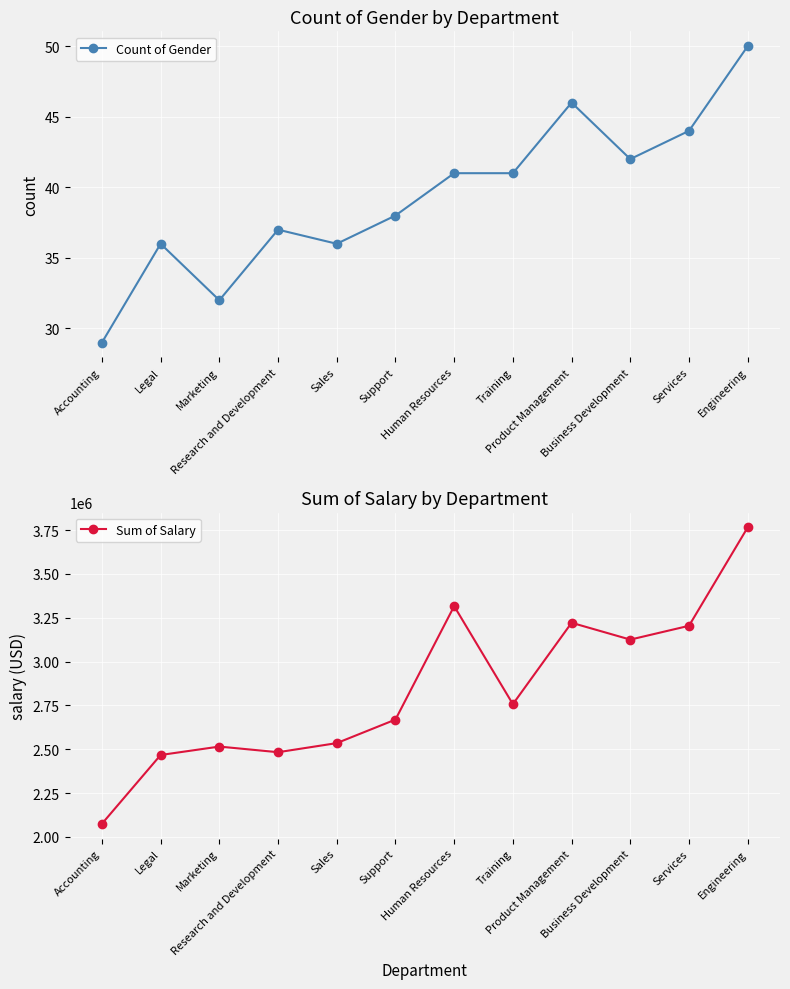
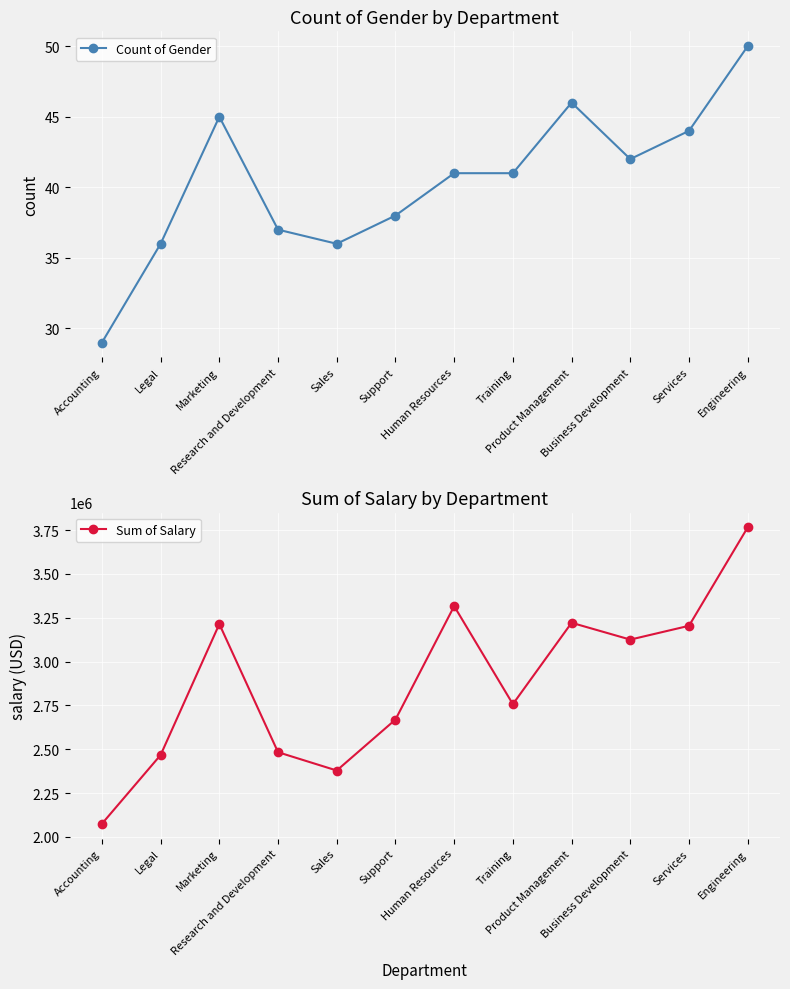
  {
    "Count of Gender by Department": {
      "Accounting": 29,
      "Legal": 36,
-     "Marketing": 32,
+     "Marketing": 45,
      "Research and Development": 37,
      "Sales": 36,
      "Support": 38,
      "Human Resources": 41,
      "Training": 41,
      "Product Management": 46,
      "Business Development": 42,
      "Services": 44,
      "Engineering": 50
    },
    "Sum of Salary by Department": {
      "Accounting": 2070000,
      "Legal": 2470000,
-     "Marketing": 2510000,
+     "Marketing": 3210000,
      "Research and Development": 2480000,
-     "Sales": 2530000,
+     "Sales": 2380000,
      "Support": 2670000,
      "Human Resources": 3320000,
      "Training": 2760000,
      "Product Management": 3220000,
      "Business Development": 3130000,
      "Services": 3200000,
      "Engineering": 3770000
    }
  }
